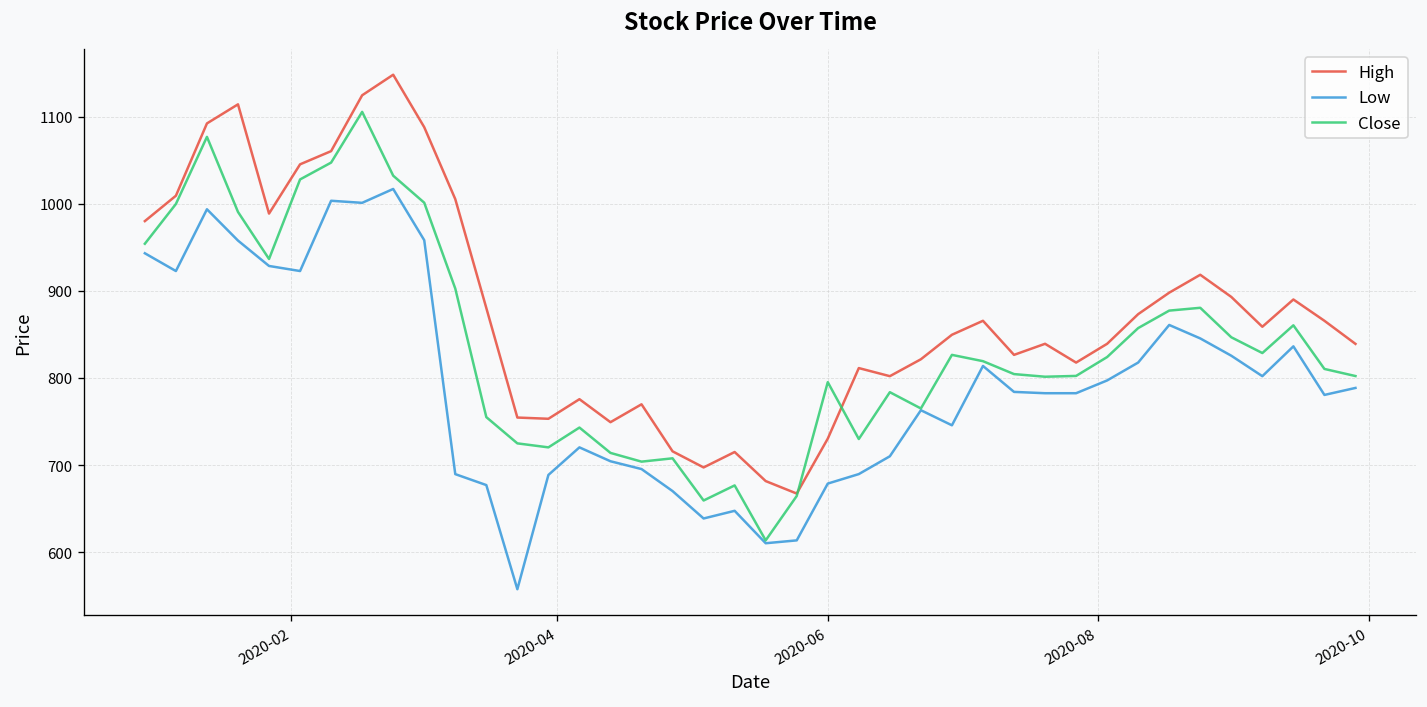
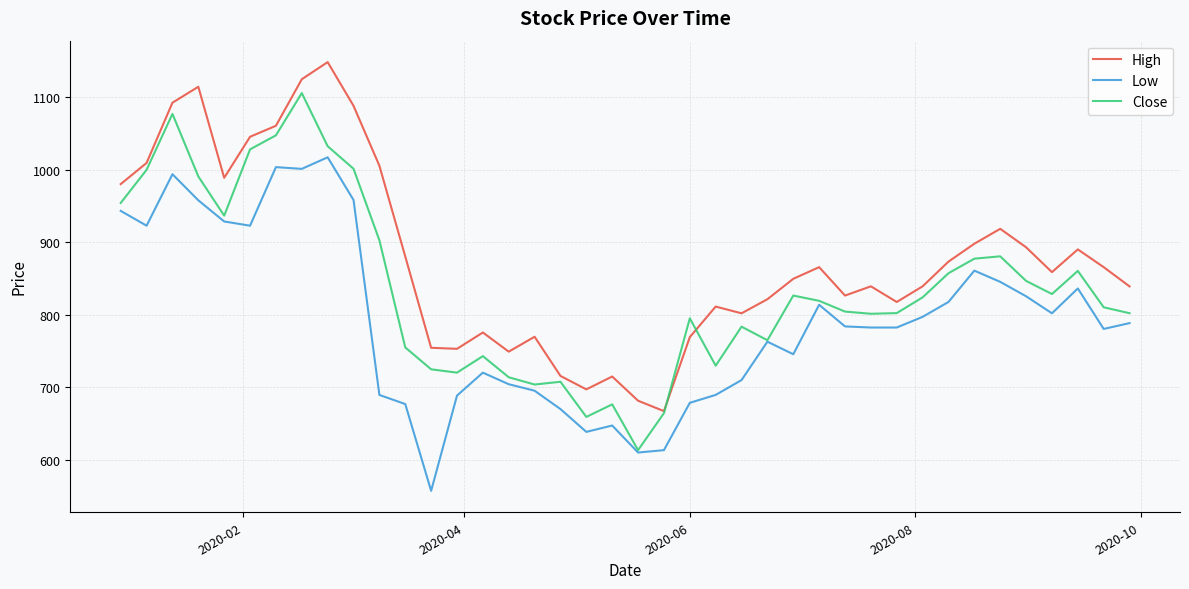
  {
    "High": {
-     "2020-06": 730
+     "2020-06": 770
    },
    "Low": {
      "2020-06": 680
    },
    "Close": {
      "2020-06": 800
    }
  }
